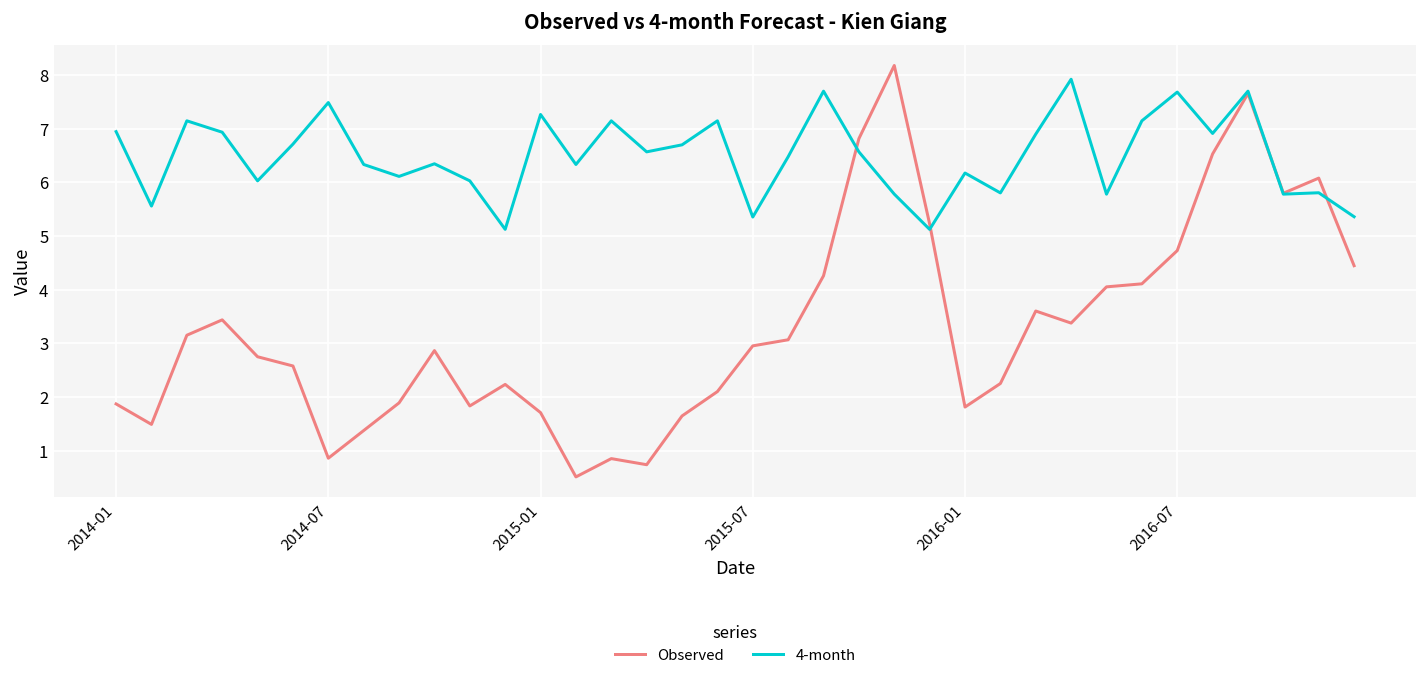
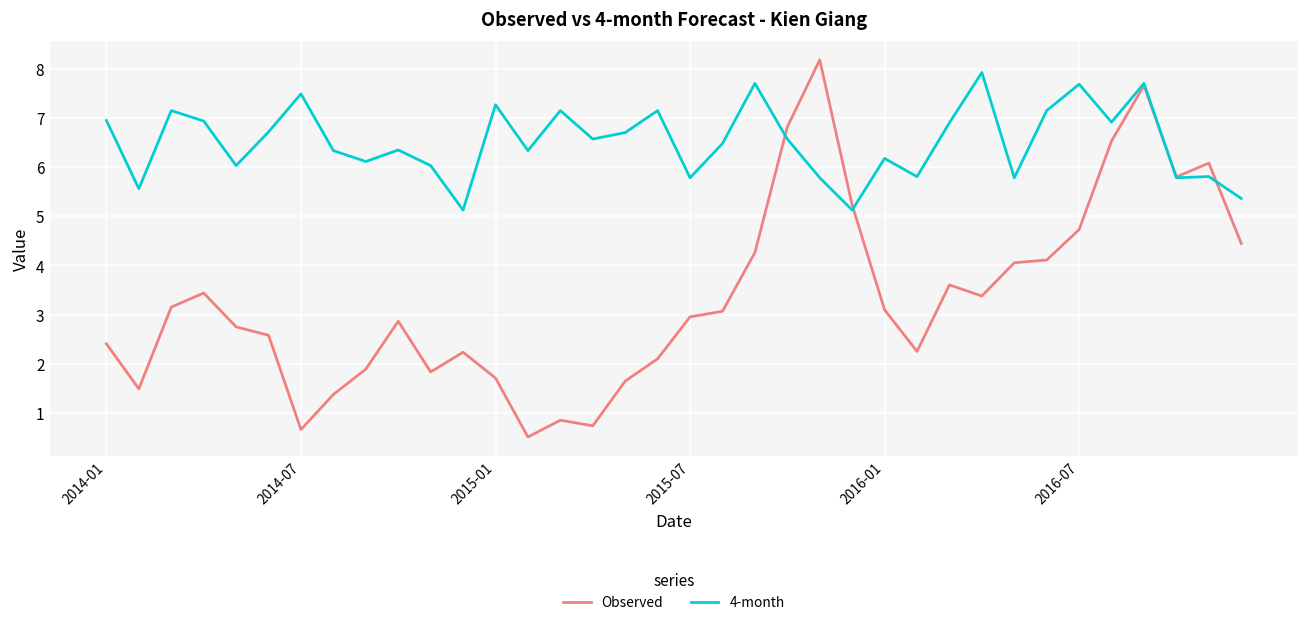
  {
    "Observed": {
-     "2014-01": 1.9,
-     "2014-07": 0.9,
+     "2014-01": 2.4,
+     "2014-07": 0.7,
      "2015-01": 1.7,
      "2015-07": 3.0,
-     "2016-01": 1.8,
+     "2016-01": 3.1,
      "2016-07": 4.7
    },
    "4-month": {
      "2014-01": 6.9,
      "2014-07": 7.5,
      "2015-01": 7.3,
-     "2015-07": 5.4,
+     "2015-07": 5.8,
      "2016-01": 6.2,
      "2016-07": 7.7
    }
  }
